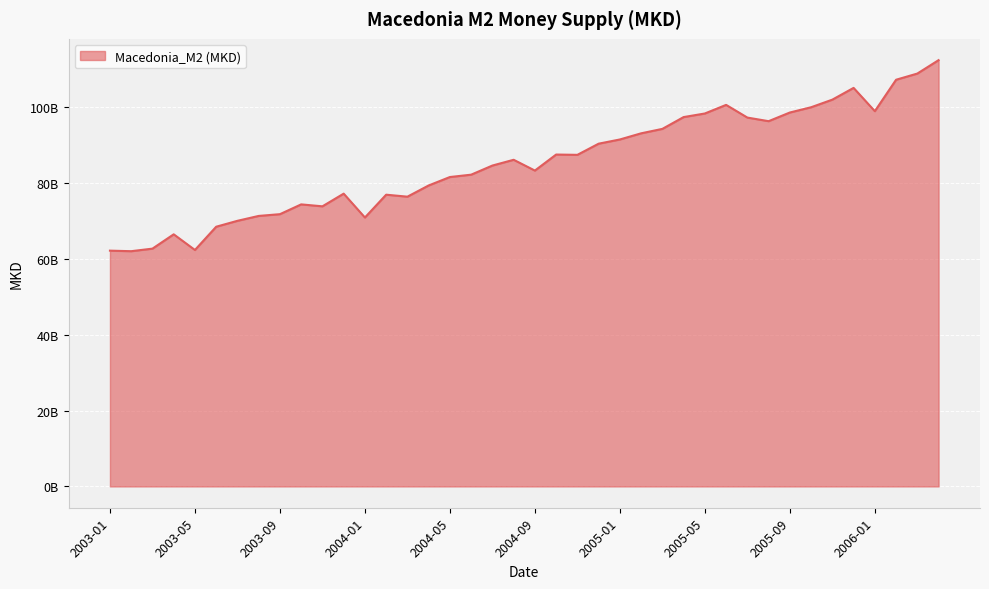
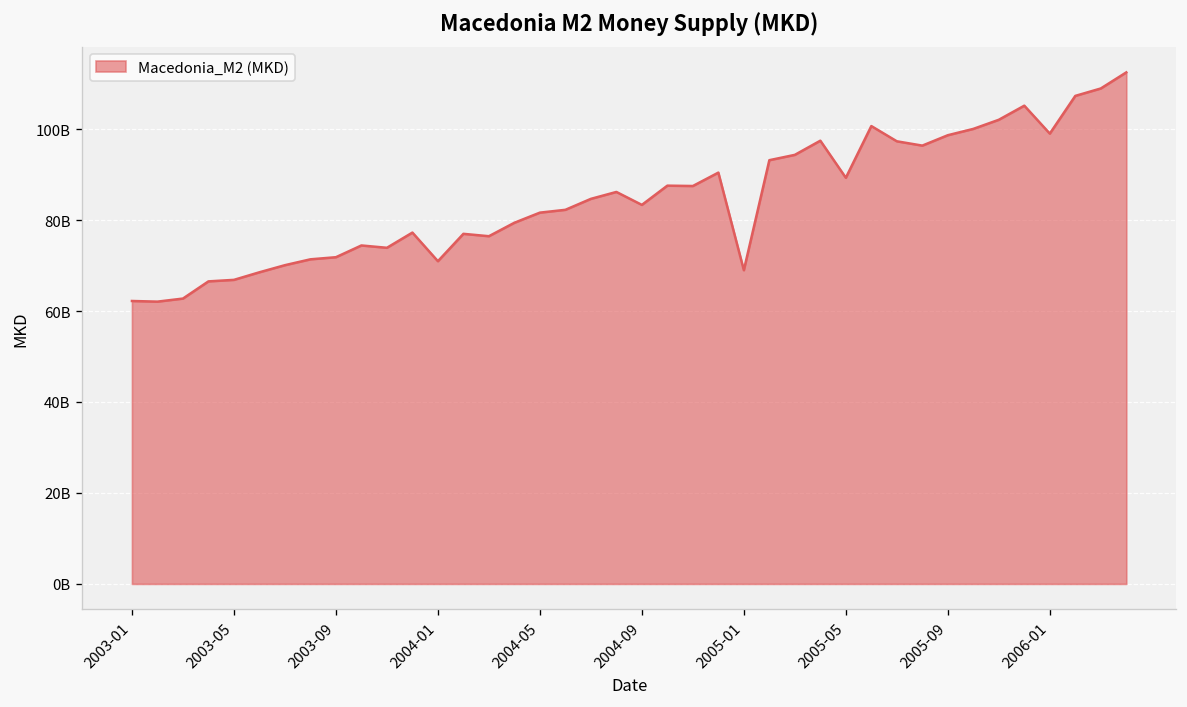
  {
    "2003-01": 62000000000,
-   "2003-05": 62000000000,
+   "2003-05": 67000000000,
    "2003-09": 72000000000,
    "2004-01": 71000000000,
    "2004-05": 82000000000,
    "2004-09": 83000000000,
-   "2005-01": 92000000000,
-   "2005-05": 98000000000,
+   "2005-01": 69000000000,
+   "2005-05": 89000000000,
    "2005-09": 99000000000,
    "2006-01": 99000000000
  }
